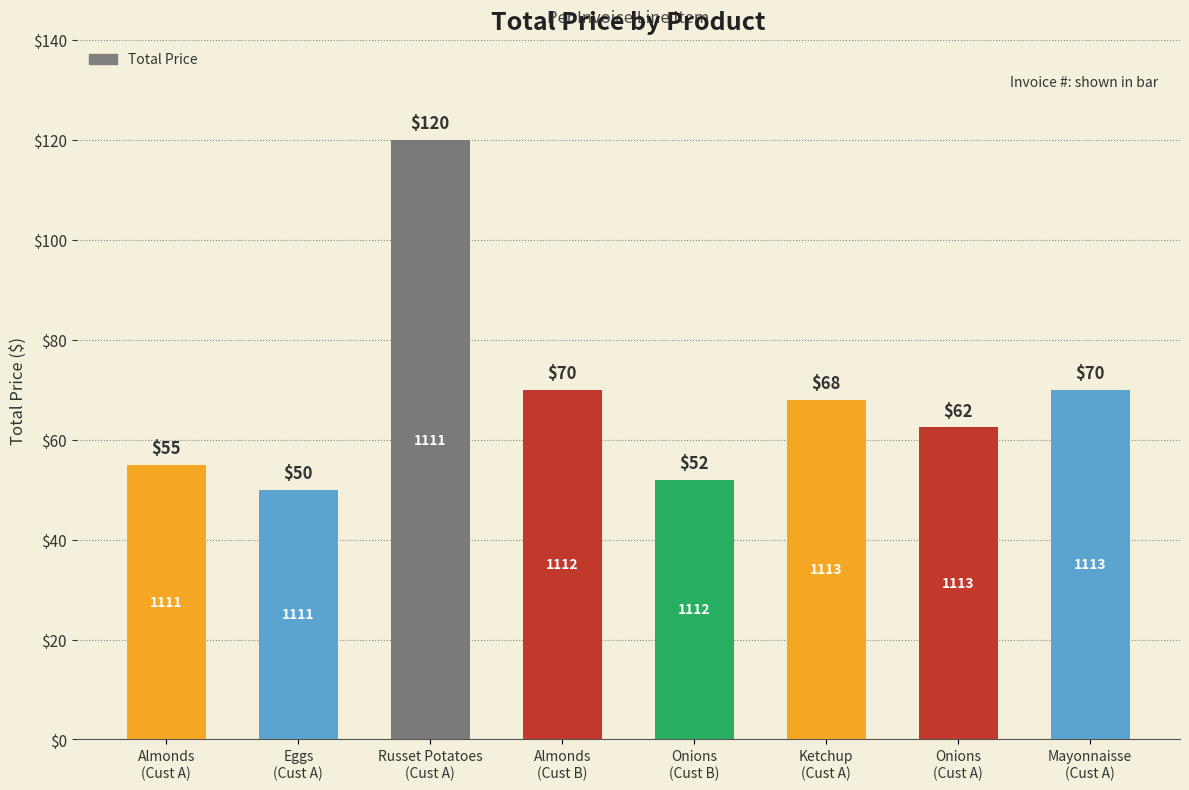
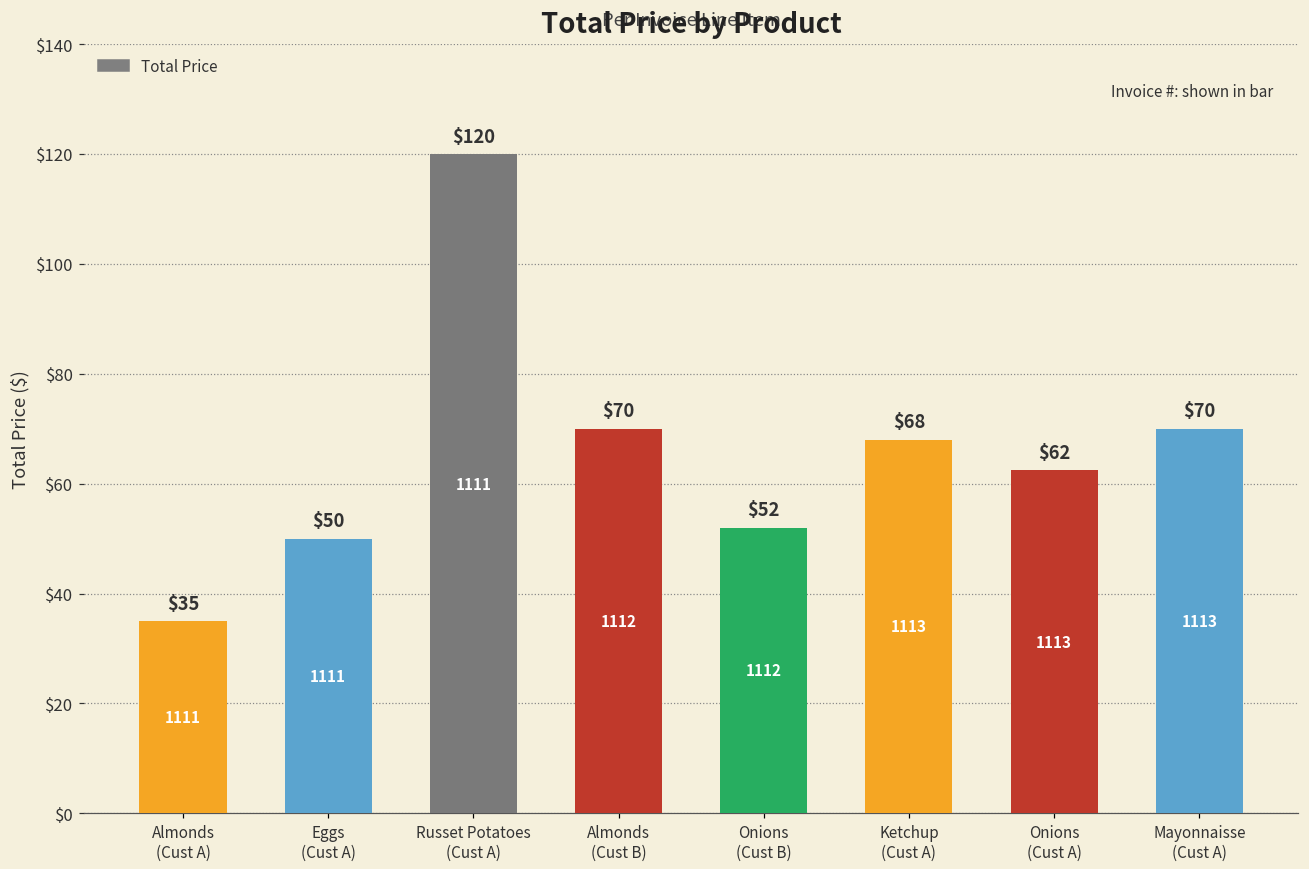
  {
-   "Almonds (Cust A)": "$55",
+   "Almonds (Cust A)": "$35",
    "Eggs (Cust A)": "$50",
    "Russet Potatoes (Cust A)": "$120",
    "Almonds (Cust B)": "$70",
    "Onions (Cust B)": "$52",
    "Ketchup (Cust A)": "$68",
    "Onions (Cust A)": "$62",
    "Mayonnaisse (Cust A)": "$70"
  }
